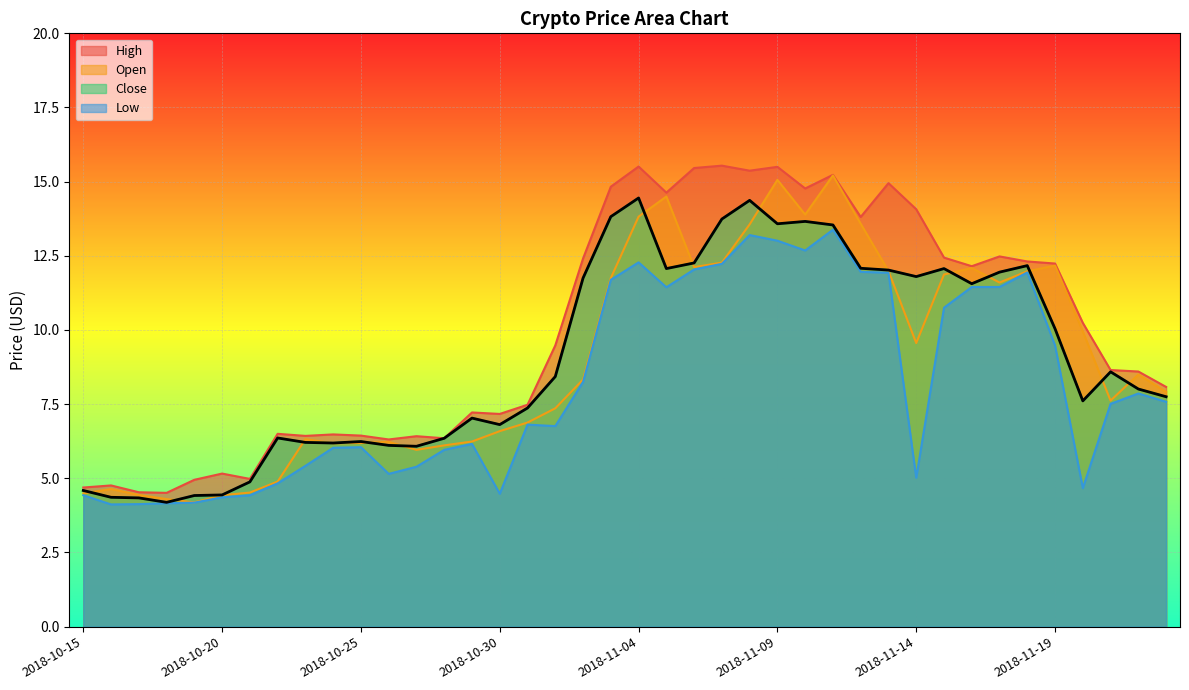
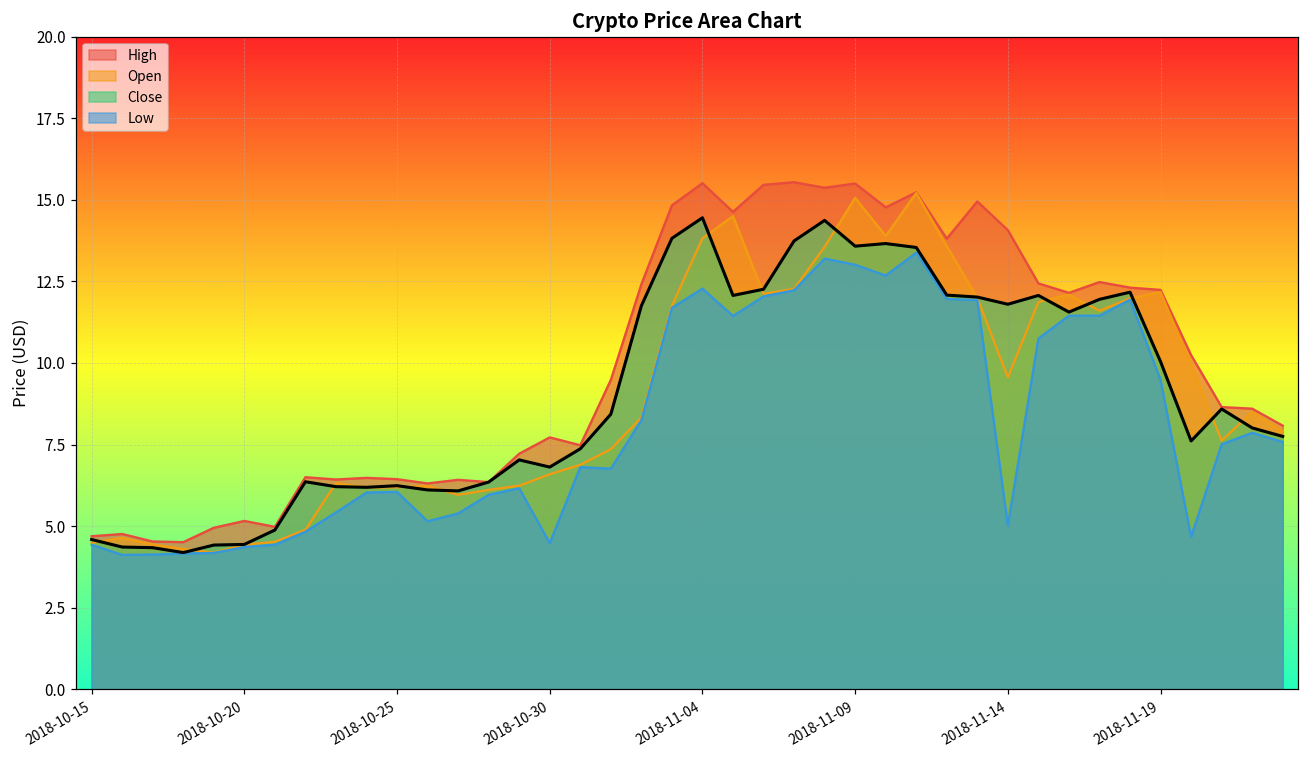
  {
    "High": {
      "2018-10-15": 4.7,
      "2018-10-20": 5.2,
      "2018-10-25": 6.4,
-     "2018-10-30": 7.2,
+     "2018-10-30": 7.7,
      "2018-11-04": 15.5,
      "2018-11-09": 15.5,
      "2018-11-14": 14.1
    },
    "Open": {
      "2018-10-30": 6.6,
      "2018-11-04": 13.8,
      "2018-11-09": 15.1,
      "2018-11-14": 9.6
    },
    "Close": {
      "2018-10-15": 4.6,
      "2018-10-30": 6.8,
      "2018-11-04": 14.5,
      "2018-11-09": 13.6,
      "2018-11-14": 11.8,
      "2018-11-19": 10.0
    },
    "Low": {
      "2018-10-25": 6.1,
      "2018-10-30": 4.5,
      "2018-11-04": 12.3,
      "2018-11-09": 13.0,
      "2018-11-14": 5.0,
      "2018-11-19": 9.5
    }
  }
